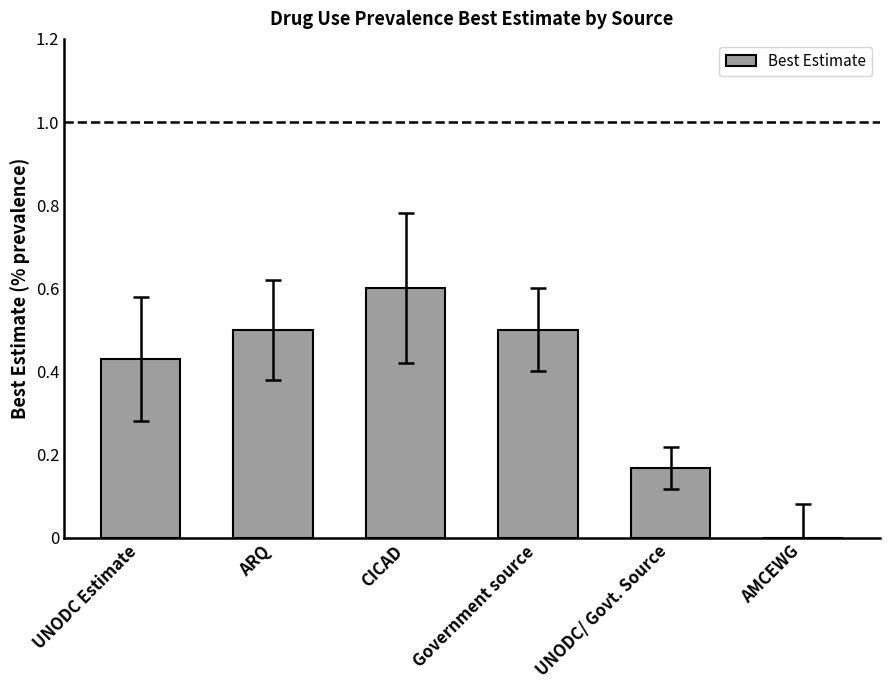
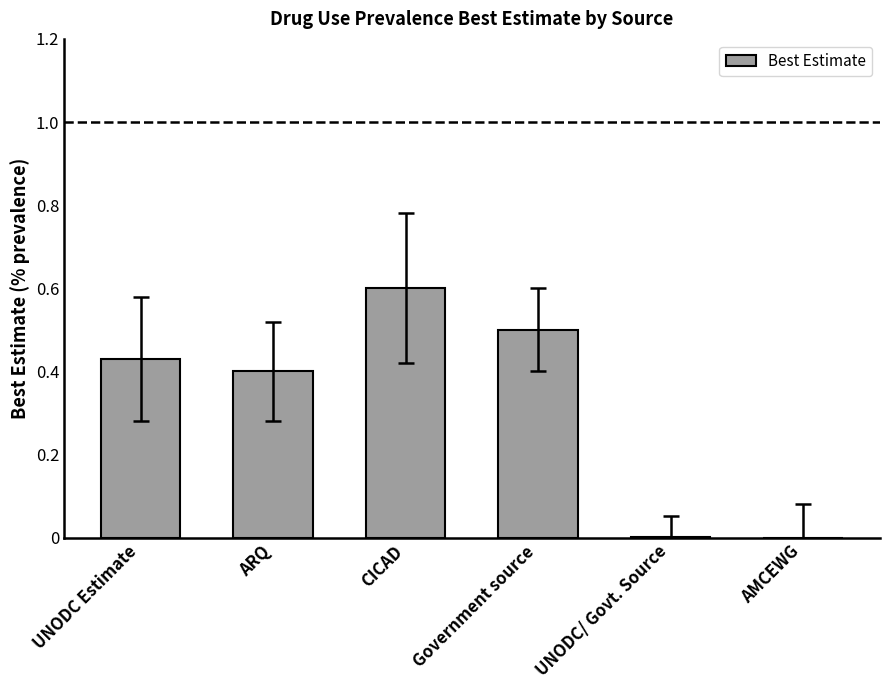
  {
    "Best Estimate": {
      "UNODC Estimate": 0.43,
-     "ARQ": 0.5,
+     "ARQ": 0.4,
      "CICAD": 0.60,
      "Government source": 0.50,
-     "UNODC/ Govt. Source": 0.17,
+     "UNODC/ Govt. Source": 0.00,
      "AMCEWG": 0.00
    }
  }
